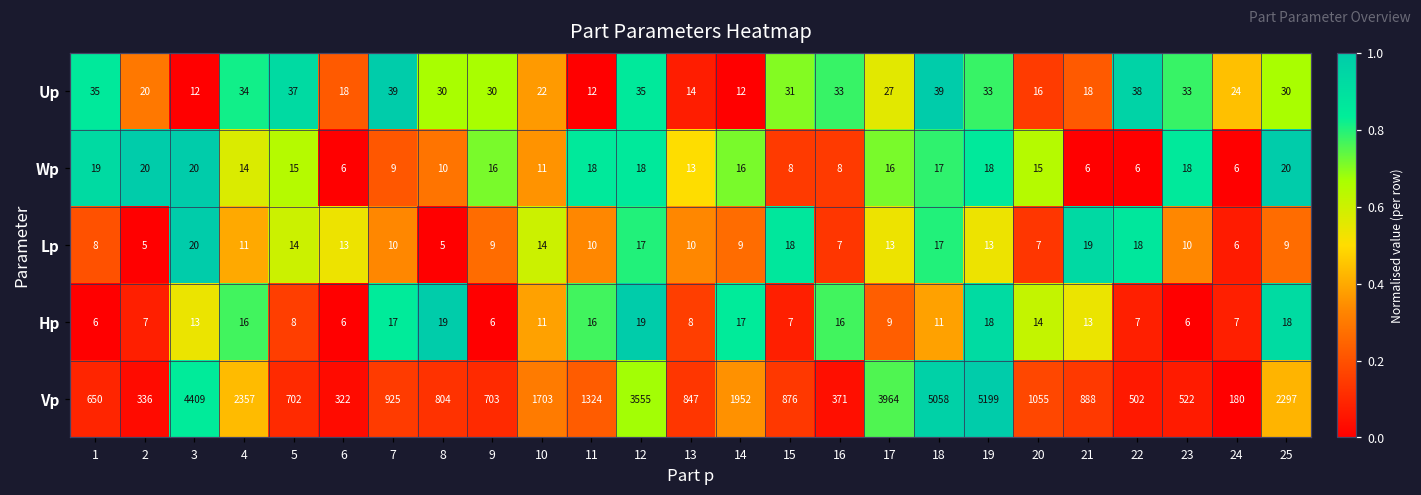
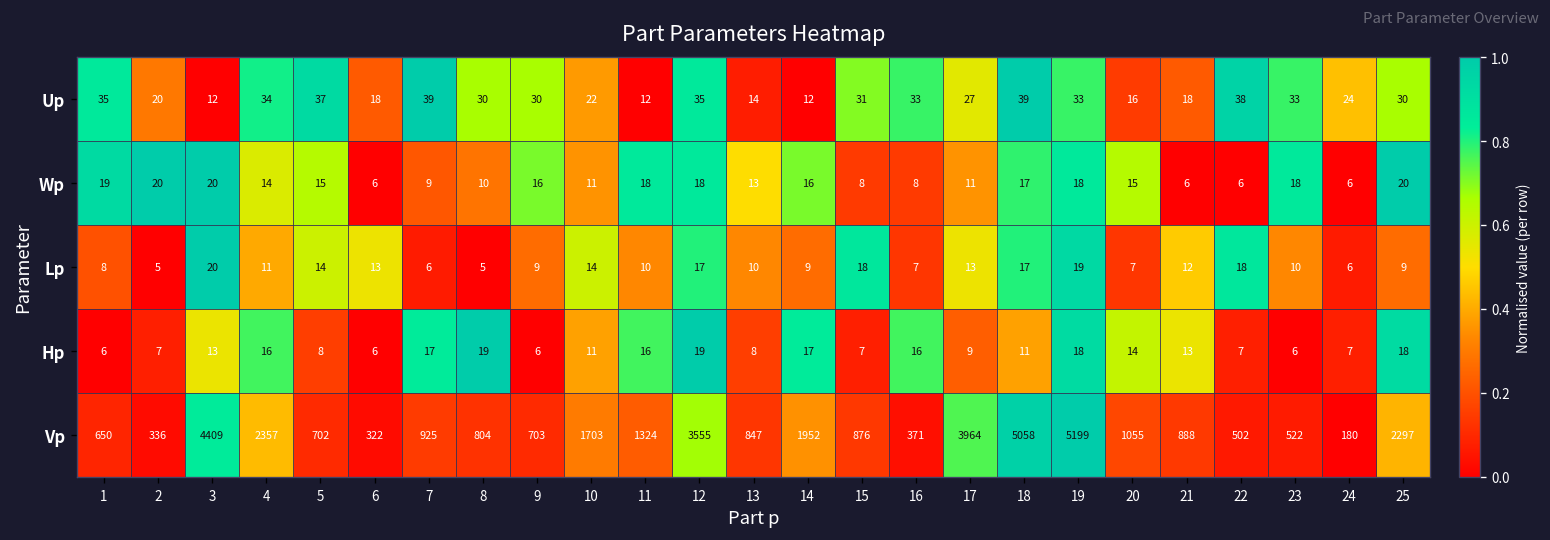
  {
    "Up": {
      "1": 35,
      "2": 20,
      "3": 12,
      "4": 34,
      "5": 37,
      "6": 18,
      "7": 39,
      "8": 30,
      "9": 30,
      "10": 22,
      "11": 12,
      "12": 35,
      "13": 14,
      "14": 12,
      "15": 31,
      "16": 33,
      "17": 27,
      "18": 39,
      "19": 33,
      "20": 16,
      "21": 18,
      "22": 38,
      "23": 33,
      "24": 24,
      "25": 30
    },
    "Wp": {
      "1": 19,
      "2": 20,
      "3": 20,
      "4": 14,
      "5": 15,
      "6": 6,
      "7": 9,
      "8": 10,
      "9": 16,
      "10": 11,
      "11": 18,
      "12": 18,
      "13": 13,
      "14": 16,
      "15": 8,
      "16": 8,
-     "17": 16,
+     "17": 11,
      "18": 17,
      "19": 18,
      "20": 15,
      "21": 6,
      "22": 6,
      "23": 18,
      "24": 6,
      "25": 20
    },
    "Lp": {
      "1": 8,
      "2": 5,
      "3": 20,
      "4": 11,
      "5": 14,
      "6": 13,
-     "7": 10,
+     "7": 6,
      "8": 5,
      "9": 9,
      "10": 14,
      "11": 10,
      "12": 17,
      "13": 10,
      "14": 9,
      "15": 18,
      "16": 7,
      "17": 13,
      "18": 17,
-     "19": 13,
+     "19": 19,
      "20": 7,
-     "21": 19,
+     "21": 12,
      "22": 18,
      "23": 10,
      "24": 6,
      "25": 9
    },
    "Hp": {
      "1": 6,
      "2": 7,
      "3": 13,
      "4": 16,
      "5": 8,
      "6": 6,
      "7": 17,
      "8": 19,
      "9": 6,
      "10": 11,
      "11": 16,
      "12": 19,
      "13": 8,
      "14": 17,
      "15": 7,
      "16": 16,
      "17": 9,
      "18": 11,
      "19": 18,
      "20": 14,
      "21": 13,
      "22": 7,
      "23": 6,
      "24": 7,
      "25": 18
    },
    "Vp": {
      "1": 650,
      "2": 336,
      "3": 4409,
      "4": 2357,
      "5": 702,
      "6": 322,
      "7": 925,
      "8": 804,
      "9": 703,
      "10": 1703,
      "11": 1324,
      "12": 3555,
      "13": 847,
      "14": 1952,
      "15": 876,
      "16": 371,
      "17": 3964,
      "18": 5058,
      "19": 5199,
      "20": 1055,
      "21": 888,
      "22": 502,
      "23": 522,
      "24": 180,
      "25": 2297
    }
  }
